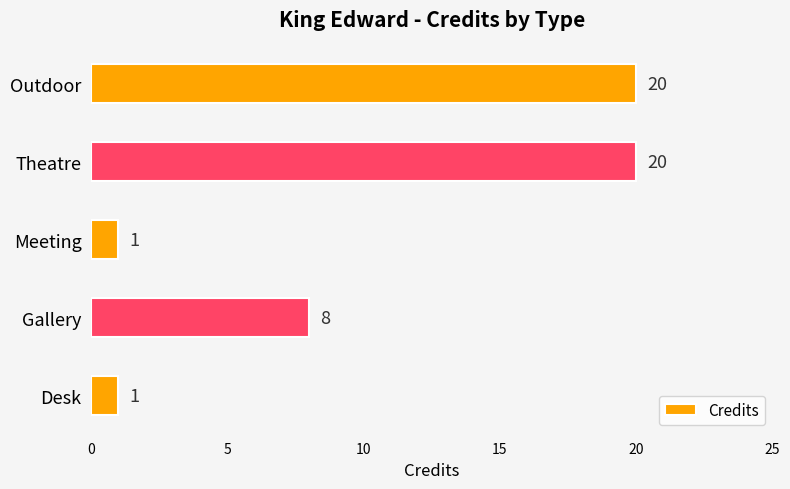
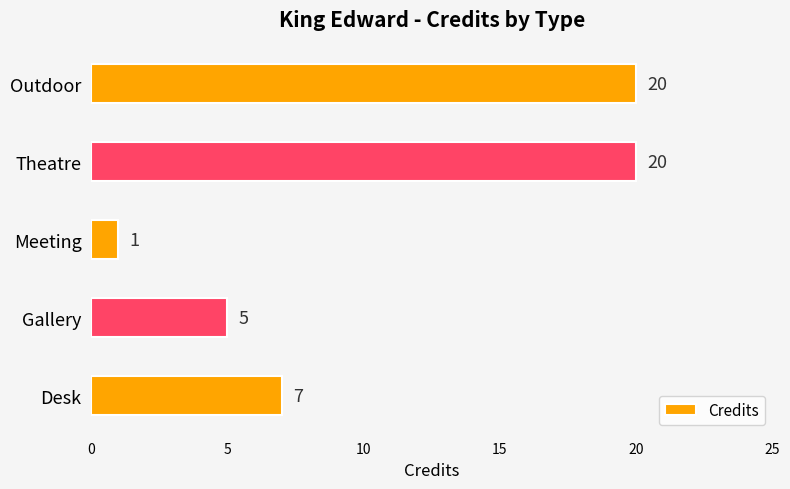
  {
    "Outdoor": 20,
    "Theatre": 20,
    "Meeting": 1,
-   "Gallery": 8,
-   "Desk": 1
+   "Gallery": 5,
+   "Desk": 7
  }
